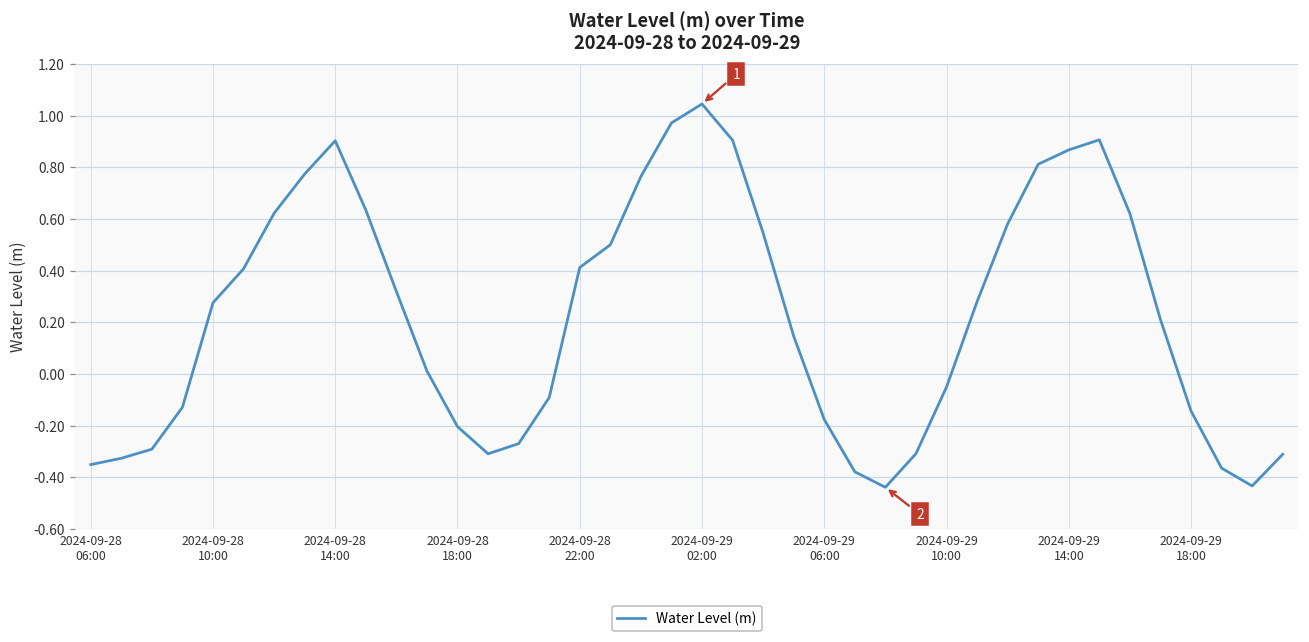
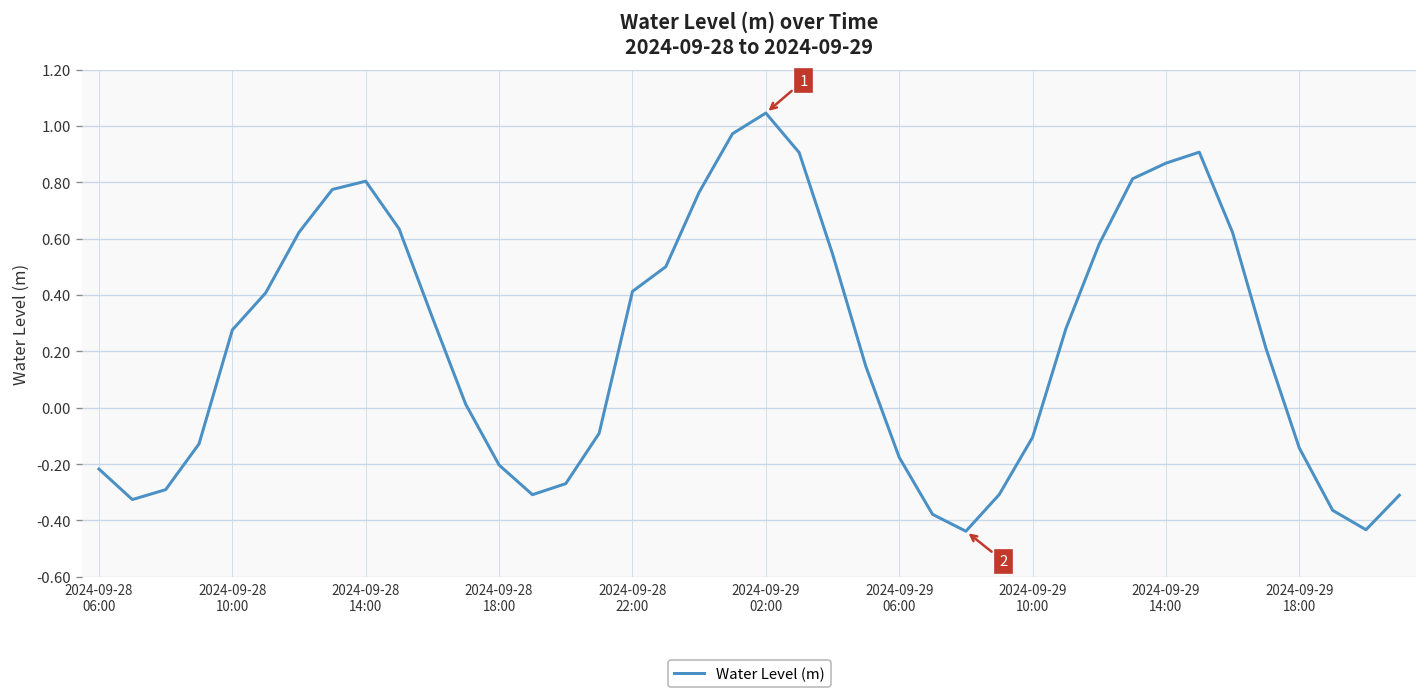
  {
-   "2024-09-28 06:00": -0.35,
+   "2024-09-28 06:00": -0.22,
    "2024-09-28 10:00": 0.28,
-   "2024-09-28 14:00": 0.90,
+   "2024-09-28 14:00": 0.80,
    "2024-09-28 18:00": -0.20,
    "2024-09-28 22:00": 0.41,
    "2024-09-29 02:00": 1.05,
    "2024-09-29 06:00": -0.18,
-   "2024-09-29 10:00": -0.05,
+   "2024-09-29 10:00": -0.11,
    "2024-09-29 14:00": 0.87,
    "2024-09-29 18:00": -0.14
  }
